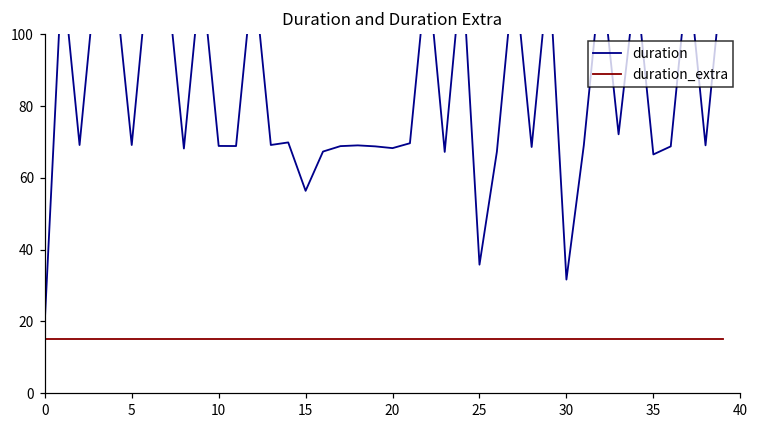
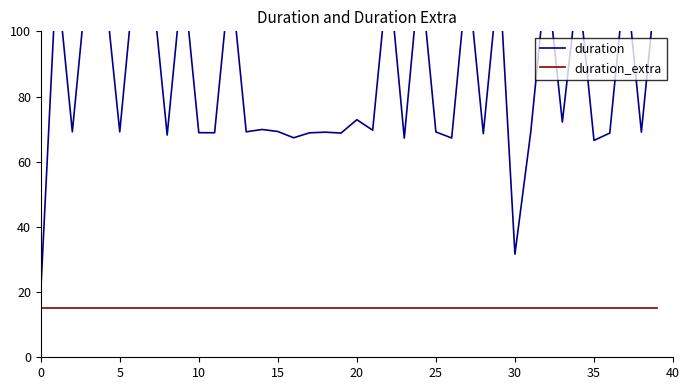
  {
    "duration": {
      "0": 20,
      "5": 69,
      "10": 69,
-     "15": 56,
-     "20": 68,
-     "25": 36,
+     "15": 69,
+     "20": 73,
+     "25": 69,
      "30": 32,
      "35": 67
    },
    "duration_extra": {
      "0": 15,
      "5": 15,
      "10": 15,
      "15": 15,
      "20": 15,
      "25": 15,
      "30": 15,
      "35": 15
    }
  }
